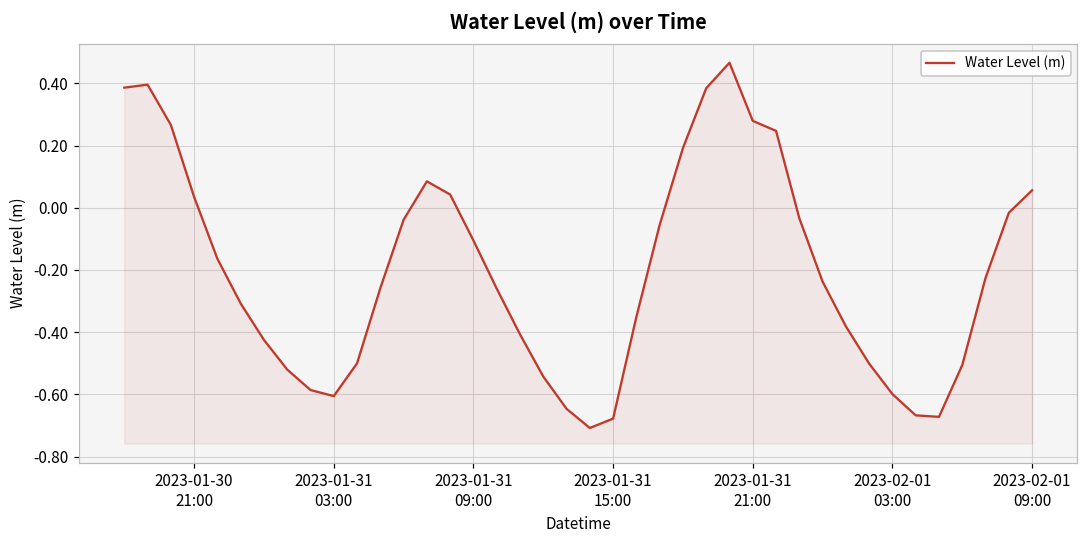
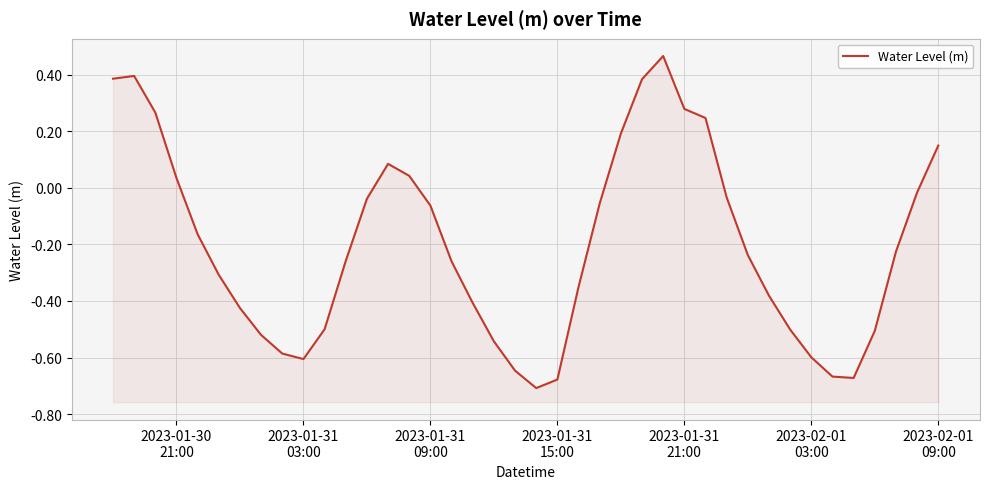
  {
    "2023-01-30 21:00": 0.03,
    "2023-01-31 03:00": -0.61,
-   "2023-01-31 09:00": -0.11,
+   "2023-01-31 09:00": -0.06,
    "2023-01-31 15:00": -0.68,
    "2023-01-31 21:00": 0.28,
    "2023-02-01 03:00": -0.60,
-   "2023-02-01 09:00": 0.06
+   "2023-02-01 09:00": 0.15
  }
